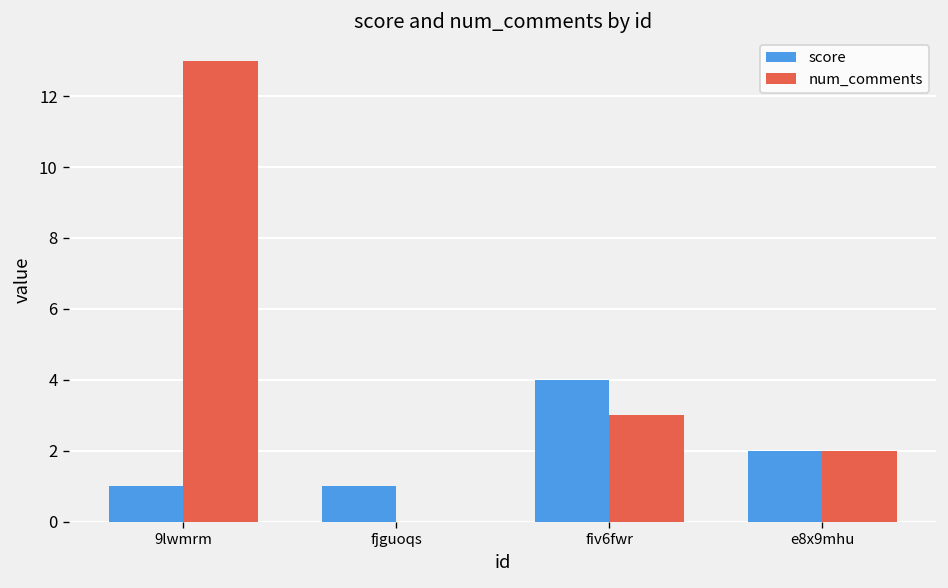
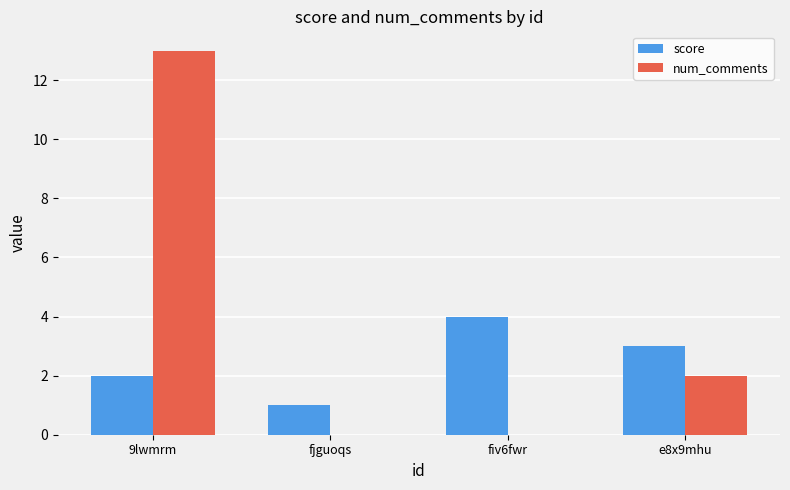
  {
    "score": {
-     "9lwmrm": 1,
+     "9lwmrm": 2,
      "fjguoqs": 1,
      "fiv6fwr": 4,
-     "e8x9mhu": 2
+     "e8x9mhu": 3
    },
    "num_comments": {
      "9lwmrm": 13,
      "fjguoqs": 0,
-     "fiv6fwr": 3,
+     "fiv6fwr": 0,
      "e8x9mhu": 2
    }
  }
